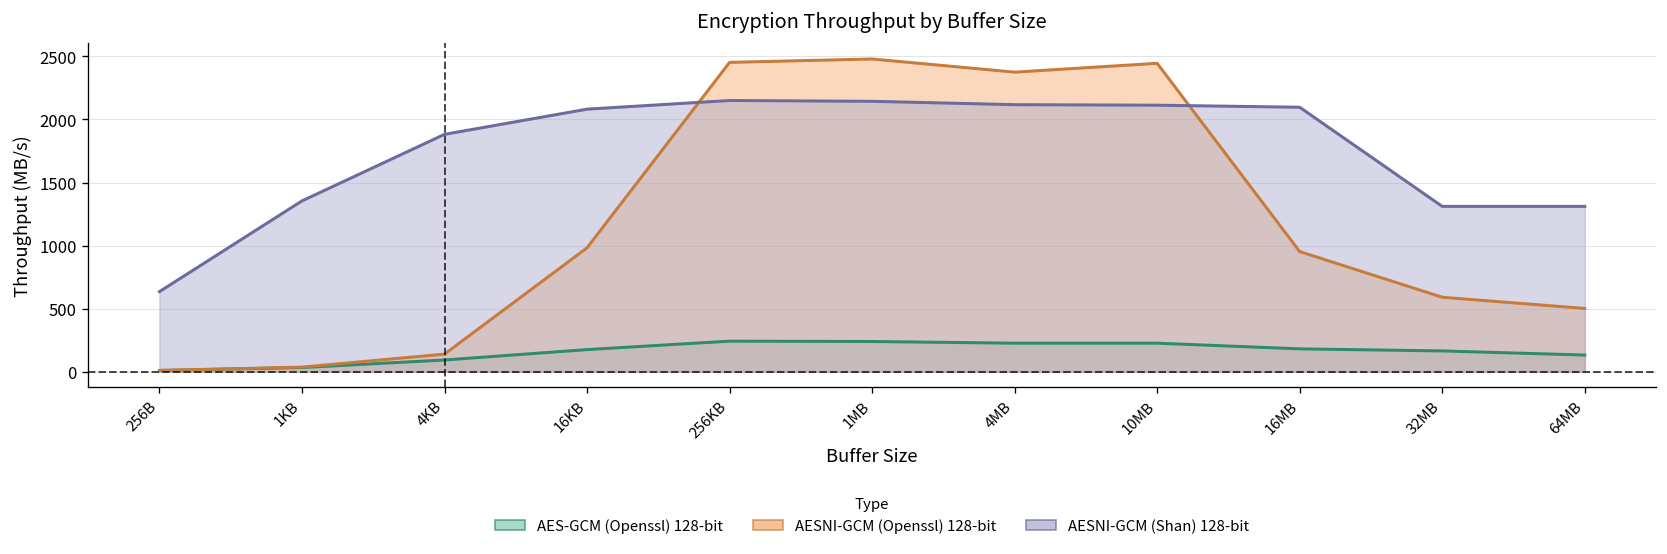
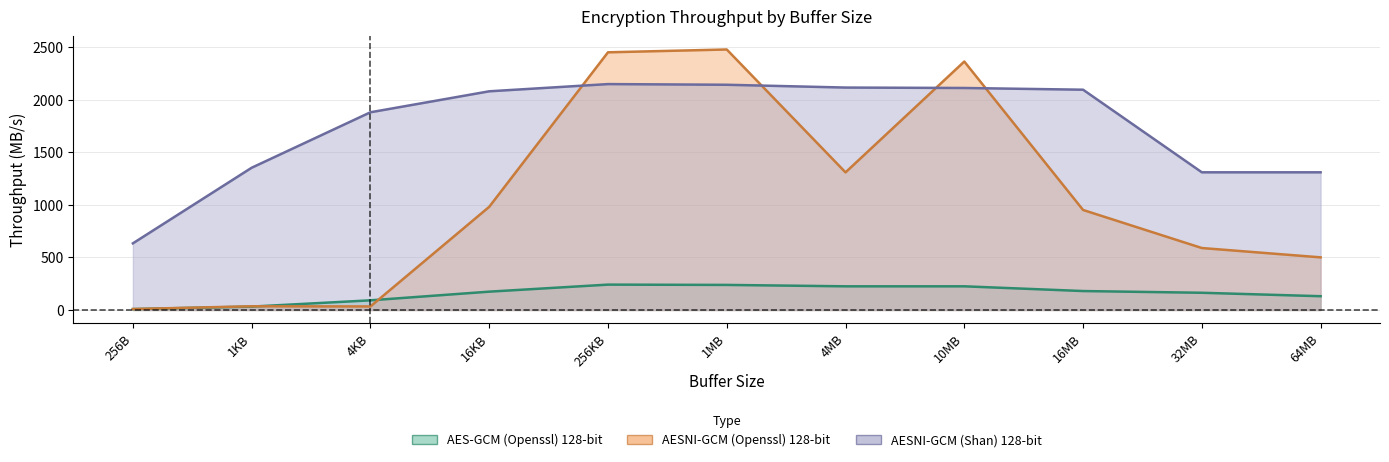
  {
    "AESNI-GCM (Openssl) 128-bit": {
-     "4KB": 140,
+     "4KB": 30,
      "16KB": 980,
      "256KB": 2450,
      "1MB": 2480,
-     "4MB": 2380,
-     "10MB": 2450,
+     "4MB": 1310,
+     "10MB": 2370,
      "16MB": 950,
      "32MB": 590,
      "64MB": 500
    }
  }
